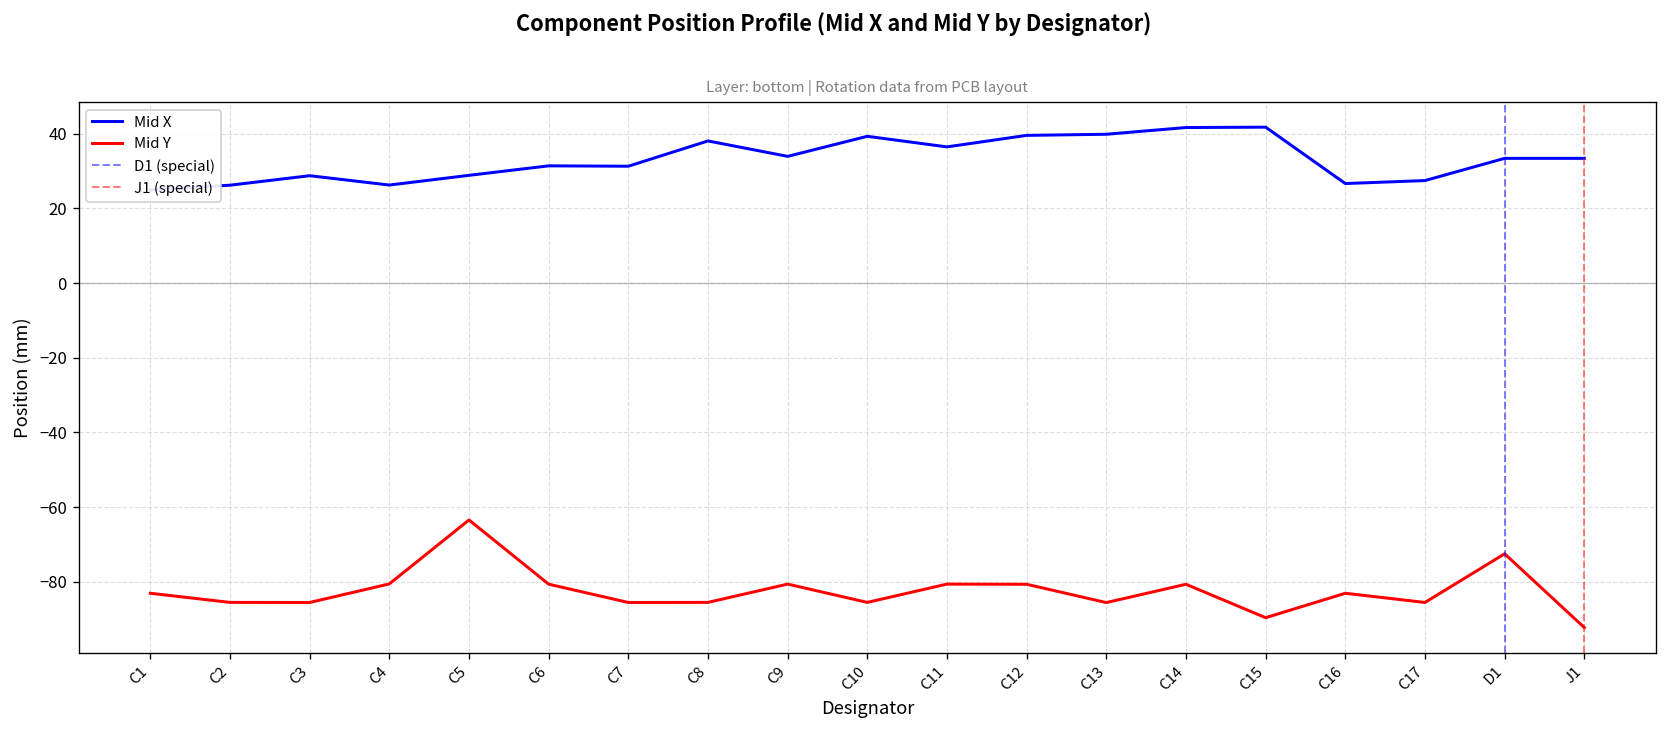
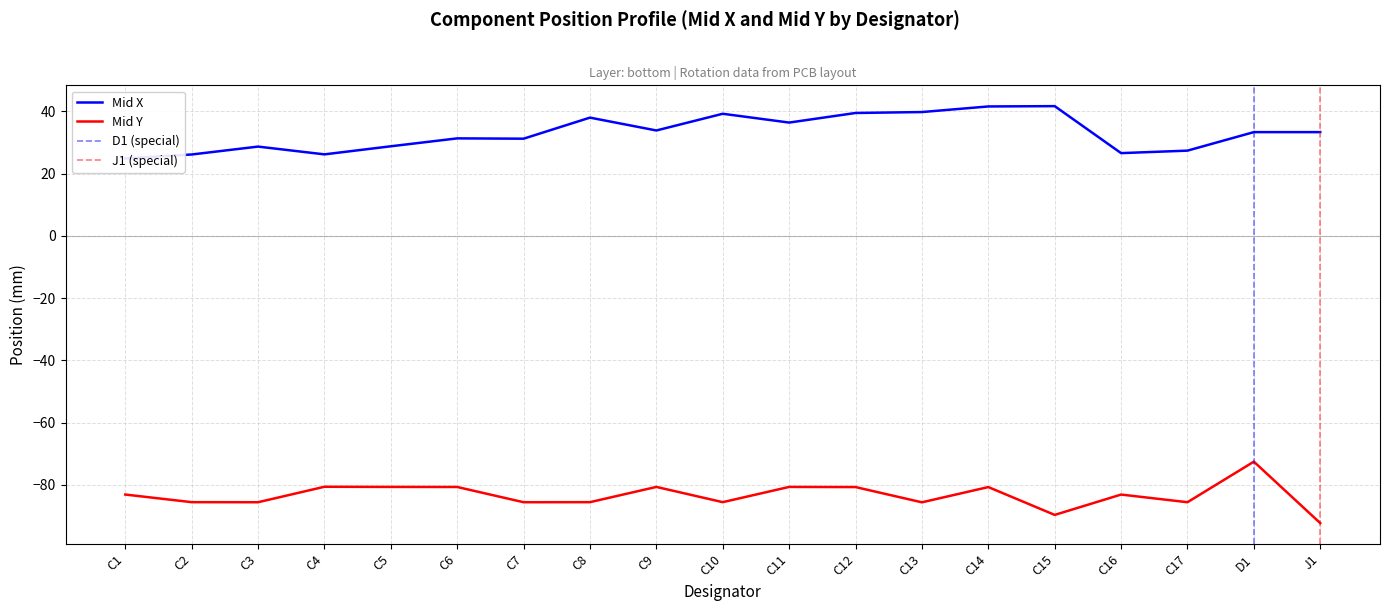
  {
    "Mid X": {
      "C2": 26,
      "C3": 29,
      "C4": 26,
      "C5": 29,
      "C6": 31,
      "C7": 31,
      "C8": 38,
      "C9": 34,
      "C10": 39,
      "C11": 36,
      "C12": 40,
      "C13": 40,
      "C14": 42,
      "C15": 42,
      "C16": 27,
      "C17": 27,
      "D1": 33,
      "J1": 33
    },
    "Mid Y": {
      "C1": -83,
      "C2": -86,
      "C3": -86,
      "C4": -81,
-     "C5": -63,
+     "C5": -81,
      "C6": -81,
      "C7": -86,
      "C8": -86,
      "C9": -81,
      "C10": -86,
      "C11": -81,
      "C12": -81,
      "C13": -86,
      "C14": -81,
      "C15": -90,
      "C16": -83,
      "C17": -86,
      "D1": -73,
      "J1": -92
    }
  }
